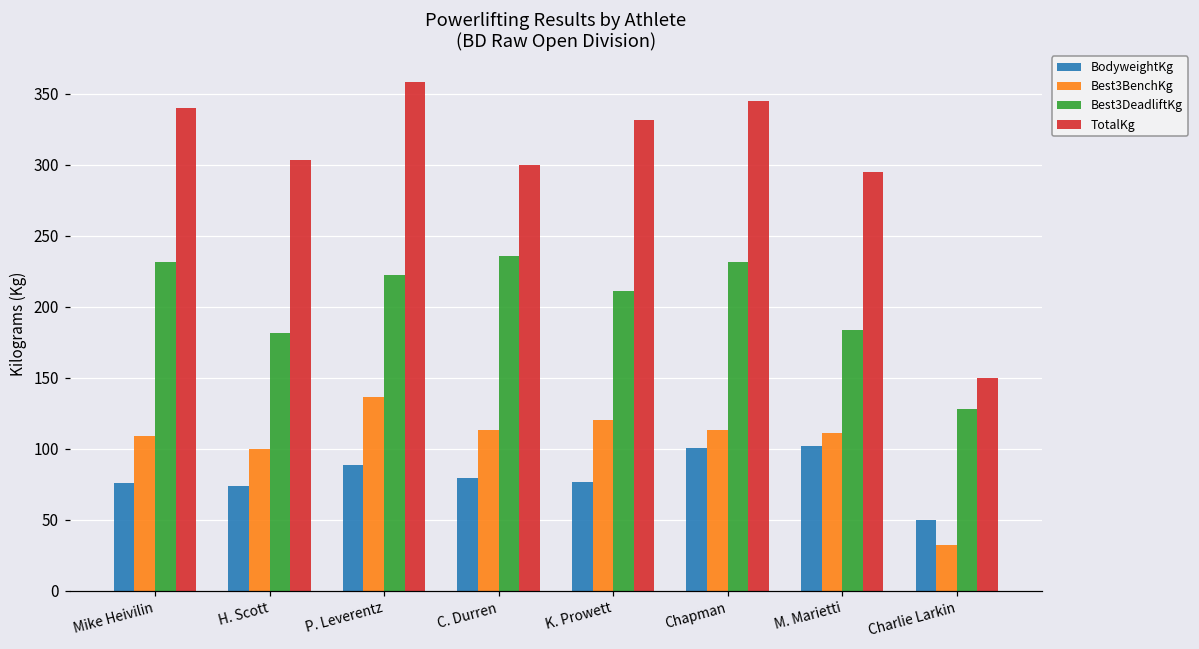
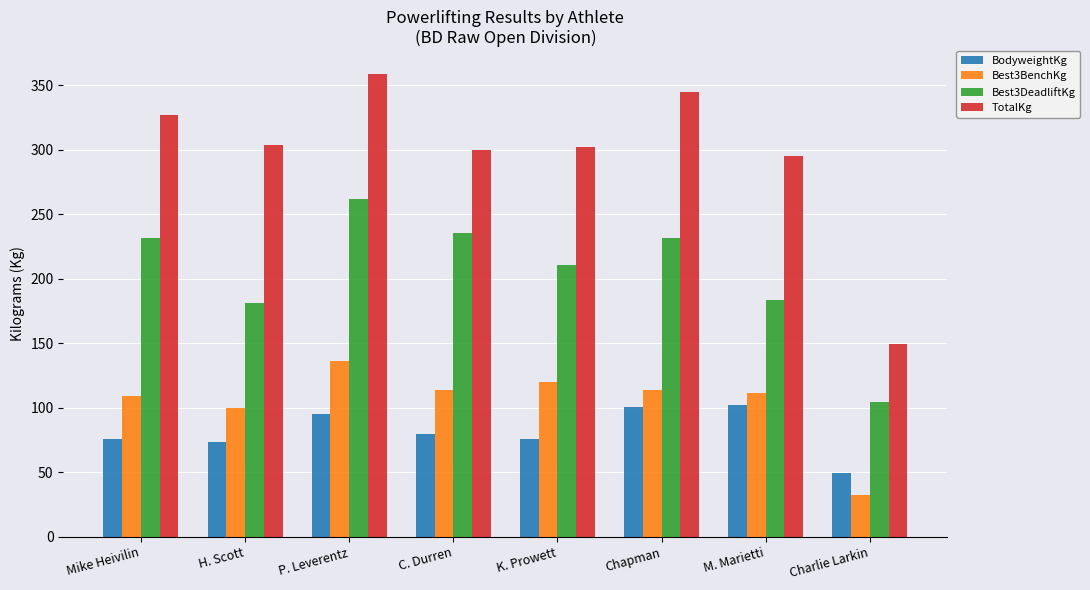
  {
    "BodyweightKg": {
      "Mike Heivilin": 76,
      "H. Scott": 73,
-     "P. Leverentz": 88,
+     "P. Leverentz": 95,
      "C. Durren": 79,
      "K. Prowett": 76,
      "Chapman": 101,
      "M. Marietti": 102,
      "Charlie Larkin": 49
    },
    "Best3BenchKg": {
      "Mike Heivilin": 109,
      "H. Scott": 100,
      "P. Leverentz": 136,
      "C. Durren": 113,
      "K. Prowett": 120,
      "Chapman": 113,
      "M. Marietti": 111,
      "Charlie Larkin": 32
    },
    "Best3DeadliftKg": {
      "Mike Heivilin": 231,
      "H. Scott": 181,
-     "P. Leverentz": 222,
+     "P. Leverentz": 261,
      "C. Durren": 235,
      "K. Prowett": 211,
      "Chapman": 231,
      "M. Marietti": 184,
-     "Charlie Larkin": 128
+     "Charlie Larkin": 104
    },
    "TotalKg": {
-     "Mike Heivilin": 340,
+     "Mike Heivilin": 326,
      "H. Scott": 303,
      "P. Leverentz": 358,
      "C. Durren": 300,
-     "K. Prowett": 331,
+     "K. Prowett": 302,
      "Chapman": 345,
      "M. Marietti": 295,
      "Charlie Larkin": 150
    }
  }
